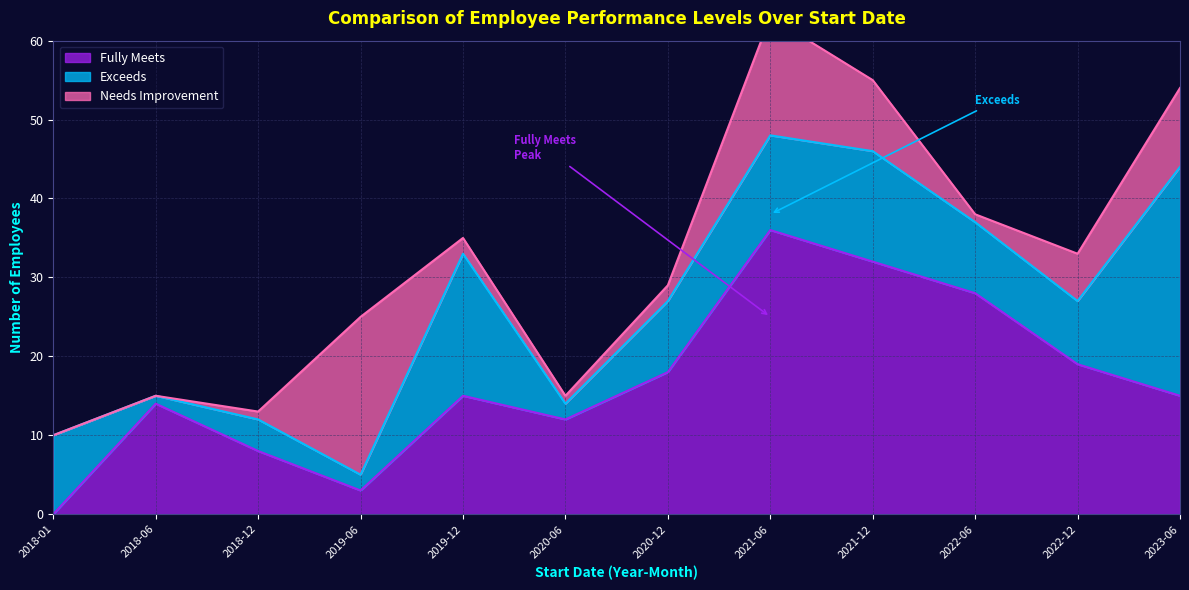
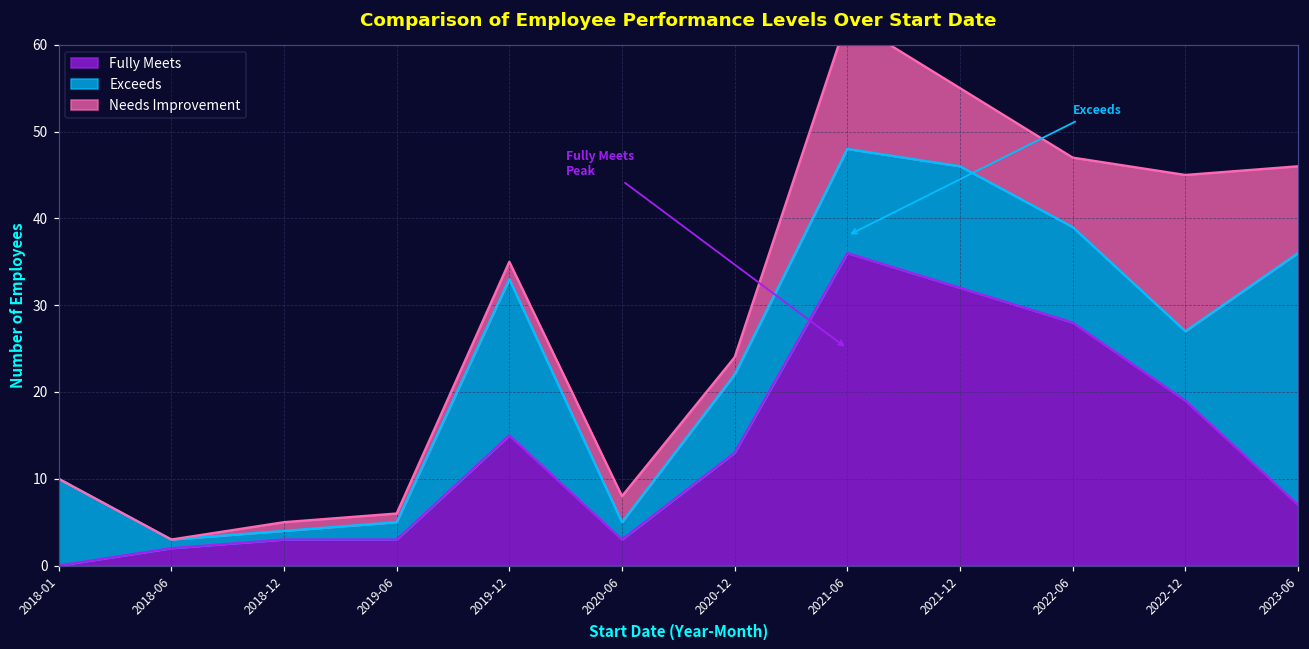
  {
    "Fully Meets": {
      "2018-01": 0,
-     "2018-06": 14,
-     "2018-12": 8,
+     "2018-06": 2,
+     "2018-12": 3,
      "2019-06": 3,
      "2019-12": 15,
-     "2020-06": 12,
-     "2020-12": 18,
+     "2020-06": 3,
+     "2020-12": 13,
      "2021-06": 36,
      "2021-12": 32,
      "2022-06": 28,
      "2022-12": 19,
-     "2023-06": 15
+     "2023-06": 7
    },
    "Exceeds": {
-     "2018-12": 4,
+     "2018-12": 1,
      "2019-06": 2,
      "2019-12": 18,
      "2020-06": 2,
      "2020-12": 9,
      "2021-06": 12,
      "2021-12": 14,
-     "2022-06": 9,
+     "2022-06": 11,
      "2022-12": 8,
      "2023-06": 29
    },
    "Needs Improvement": {
      "2018-12": 1,
-     "2019-06": 20,
+     "2019-06": 1,
      "2019-12": 2,
-     "2020-06": 1,
+     "2020-06": 3,
      "2020-12": 2,
      "2021-12": 9,
-     "2022-06": 1,
-     "2022-12": 6,
+     "2022-06": 8,
+     "2022-12": 18,
      "2023-06": 10
    }
  }
